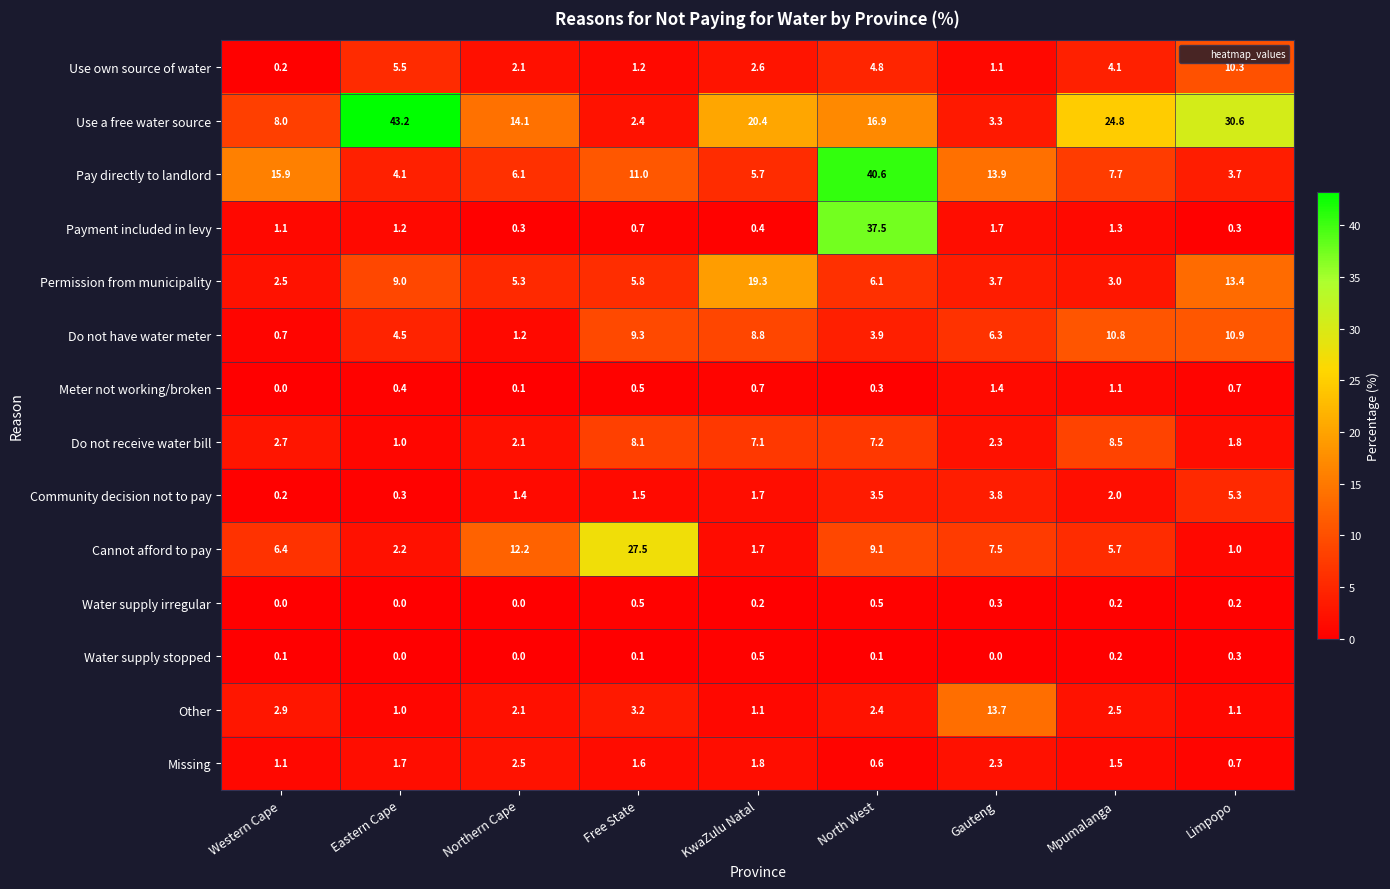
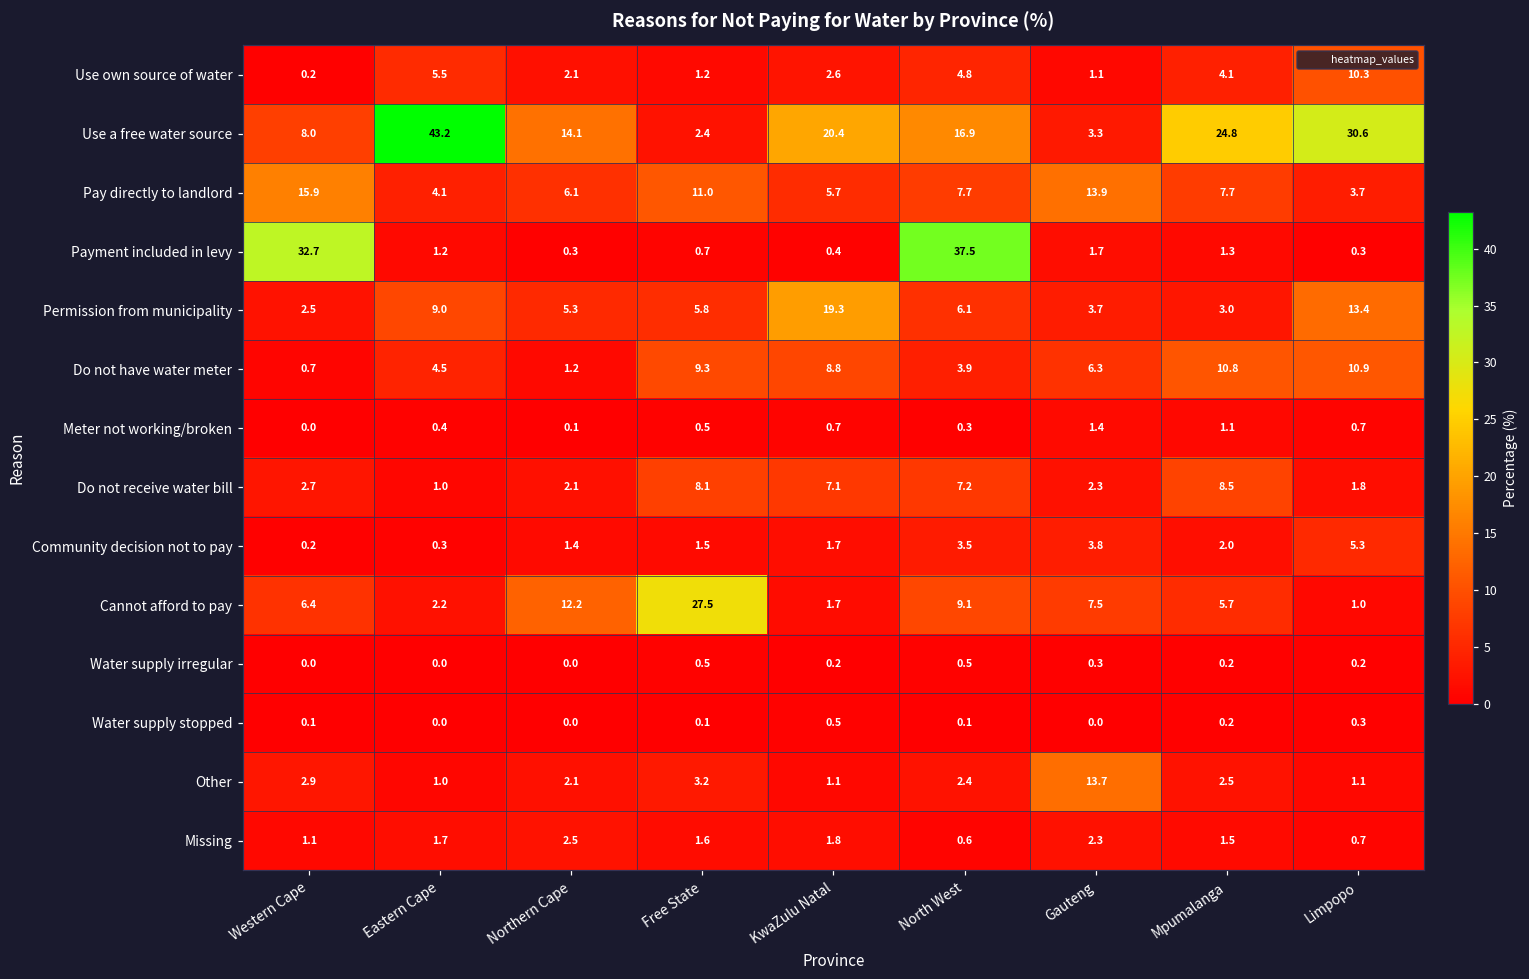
  {
    "Use own source of water": {
      "Western Cape": 0.2,
      "Eastern Cape": 5.5,
      "Northern Cape": 2.1,
      "Free State": 1.2,
      "KwaZulu Natal": 2.6,
      "North West": 4.8,
      "Gauteng": 1.1,
      "Mpumalanga": 4.1
    },
    "Use a free water source": {
      "Western Cape": 8.0,
      "Eastern Cape": 43.2,
      "Northern Cape": 14.1,
      "Free State": 2.4,
      "KwaZulu Natal": 20.4,
      "North West": 16.9,
      "Gauteng": 3.3,
      "Mpumalanga": 24.8,
      "Limpopo": 30.6
    },
    "Pay directly to landlord": {
      "Western Cape": 15.9,
      "Eastern Cape": 4.1,
      "Northern Cape": 6.1,
      "Free State": 11.0,
      "KwaZulu Natal": 5.7,
-     "North West": 40.6,
+     "North West": 7.7,
      "Gauteng": 13.9,
      "Mpumalanga": 7.7,
      "Limpopo": 3.7
    },
    "Payment included in levy": {
-     "Western Cape": 1.1,
+     "Western Cape": 32.7,
      "Eastern Cape": 1.2,
      "Northern Cape": 0.3,
      "Free State": 0.7,
      "KwaZulu Natal": 0.4,
      "North West": 37.5,
      "Gauteng": 1.7,
      "Mpumalanga": 1.3,
      "Limpopo": 0.3
    },
    "Permission from municipality": {
      "Western Cape": 2.5,
      "Eastern Cape": 9.0,
      "Northern Cape": 5.3,
      "Free State": 5.8,
      "KwaZulu Natal": 19.3,
      "North West": 6.1,
      "Gauteng": 3.7,
      "Mpumalanga": 3.0,
      "Limpopo": 13.4
    },
    "Do not have water meter": {
      "Western Cape": 0.7,
      "Eastern Cape": 4.5,
      "Northern Cape": 1.2,
      "Free State": 9.3,
      "KwaZulu Natal": 8.8,
      "North West": 3.9,
      "Gauteng": 6.3,
      "Mpumalanga": 10.8,
      "Limpopo": 10.9
    },
    "Meter not working/broken": {
      "Western Cape": 0.0,
      "Eastern Cape": 0.4,
      "Northern Cape": 0.1,
      "Free State": 0.5,
      "KwaZulu Natal": 0.7,
      "North West": 0.3,
      "Gauteng": 1.4,
      "Mpumalanga": 1.1,
      "Limpopo": 0.7
    },
    "Do not receive water bill": {
      "Western Cape": 2.7,
      "Eastern Cape": 1.0,
      "Northern Cape": 2.1,
      "Free State": 8.1,
      "KwaZulu Natal": 7.1,
      "North West": 7.2,
      "Gauteng": 2.3,
      "Mpumalanga": 8.5,
      "Limpopo": 1.8
    },
    "Community decision not to pay": {
      "Western Cape": 0.2,
      "Eastern Cape": 0.3,
      "Northern Cape": 1.4,
      "Free State": 1.5,
      "KwaZulu Natal": 1.7,
      "North West": 3.5,
      "Gauteng": 3.8,
      "Mpumalanga": 2.0,
      "Limpopo": 5.3
    },
    "Cannot afford to pay": {
      "Western Cape": 6.4,
      "Eastern Cape": 2.2,
      "Northern Cape": 12.2,
      "Free State": 27.5,
      "KwaZulu Natal": 1.7,
      "North West": 9.1,
      "Gauteng": 7.5,
      "Mpumalanga": 5.7,
      "Limpopo": 1.0
    },
    "Water supply irregular": {
      "Western Cape": 0.0,
      "Eastern Cape": 0.0,
      "Northern Cape": 0.0,
      "Free State": 0.5,
      "KwaZulu Natal": 0.2,
      "North West": 0.5,
      "Gauteng": 0.3,
      "Mpumalanga": 0.2,
      "Limpopo": 0.2
    },
    "Water supply stopped": {
      "Western Cape": 0.1,
      "Eastern Cape": 0.0,
      "Northern Cape": 0.0,
      "Free State": 0.1,
      "KwaZulu Natal": 0.5,
      "North West": 0.1,
      "Gauteng": 0.0,
      "Mpumalanga": 0.2,
      "Limpopo": 0.3
    },
    "Other": {
      "Western Cape": 2.9,
      "Eastern Cape": 1.0,
      "Northern Cape": 2.1,
      "Free State": 3.2,
      "KwaZulu Natal": 1.1,
      "North West": 2.4,
      "Gauteng": 13.7,
      "Mpumalanga": 2.5,
      "Limpopo": 1.1
    },
    "Missing": {
      "Western Cape": 1.1,
      "Eastern Cape": 1.7,
      "Northern Cape": 2.5,
      "Free State": 1.6,
      "KwaZulu Natal": 1.8,
      "North West": 0.6,
      "Gauteng": 2.3,
      "Mpumalanga": 1.5,
      "Limpopo": 0.7
    }
  }
